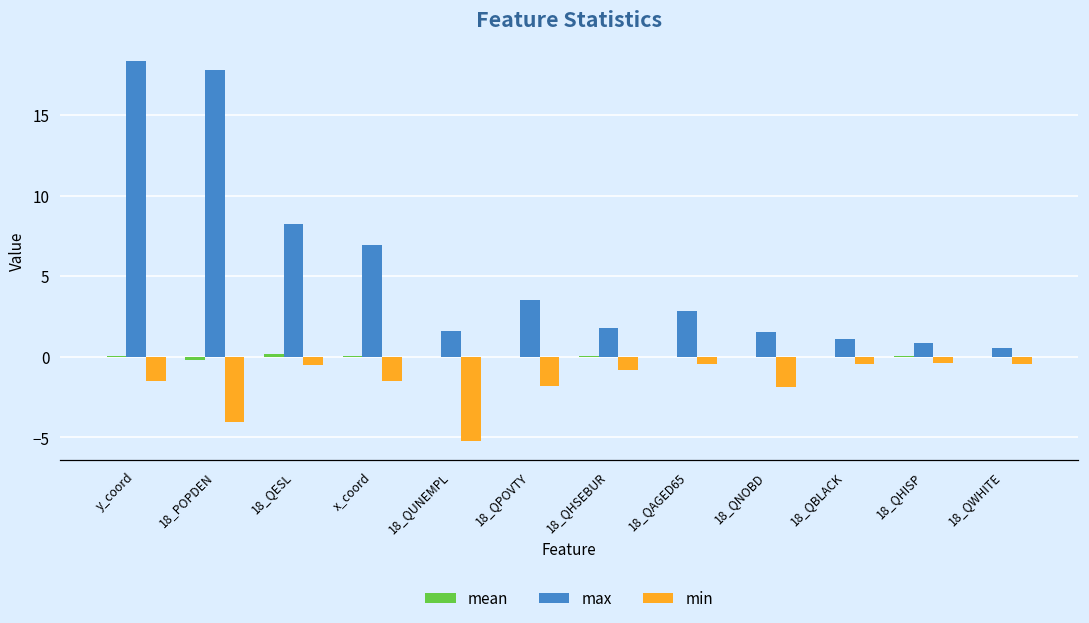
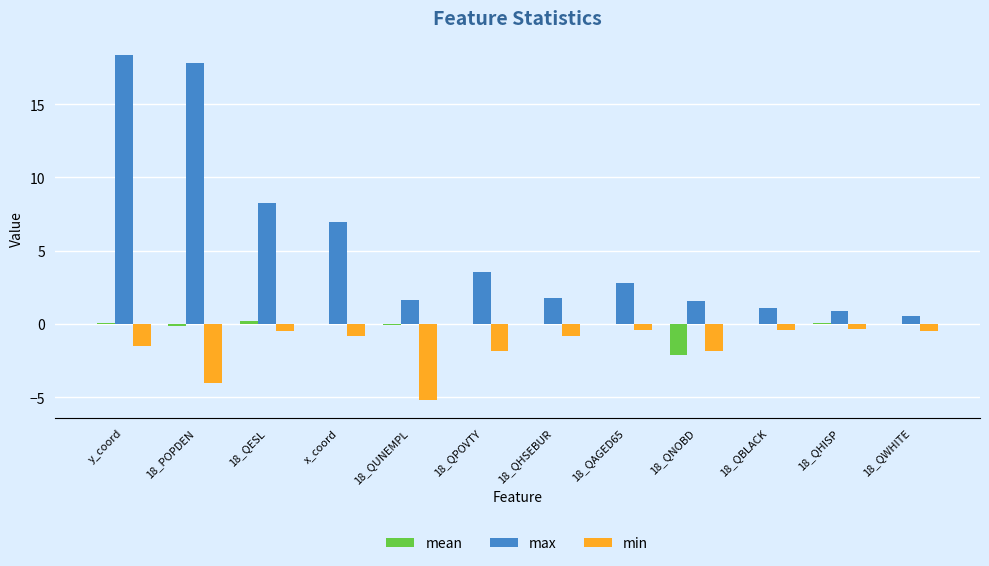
  {
    "mean": {
      "18_QESL": 0.2,
-     "18_QNOBD": 0.0
+     "18_QNOBD": -2.1
    },
    "max": {
      "y_coord": 18.3,
      "18_POPDEN": 17.8,
      "18_QESL": 8.2,
      "x_coord": 6.9,
      "18_QUNEMPL": 1.6,
      "18_QPOVTY": 3.5,
      "18_QHSEBUR": 1.8,
      "18_QAGED65": 2.8,
      "18_QNOBD": 1.6,
      "18_QBLACK": 1.1,
      "18_QHISP": 0.9,
      "18_QWHITE": 0.6
    },
    "min": {
      "y_coord": -1.5,
      "18_POPDEN": -4.0,
      "18_QESL": -0.5,
-     "x_coord": -1.5,
+     "x_coord": -0.8,
      "18_QUNEMPL": -5.2,
      "18_QPOVTY": -1.8,
      "18_QHSEBUR": -0.8,
      "18_QAGED65": -0.4,
      "18_QNOBD": -1.9,
      "18_QBLACK": -0.4,
      "18_QHISP": -0.4,
      "18_QWHITE": -0.5
    }
  }
